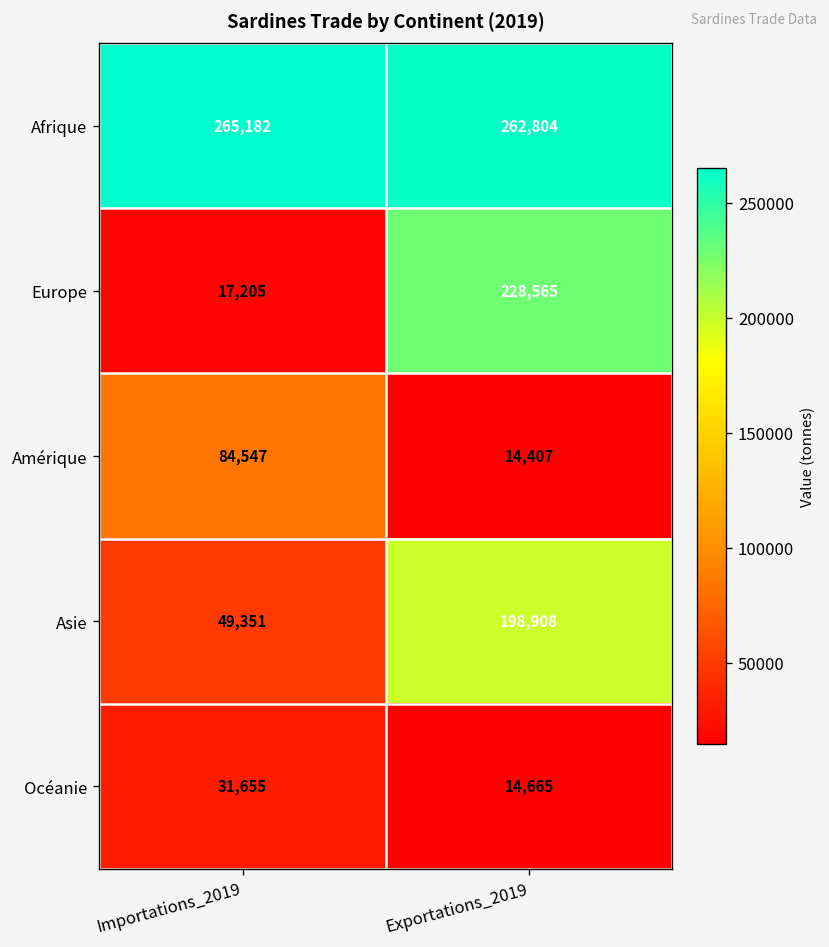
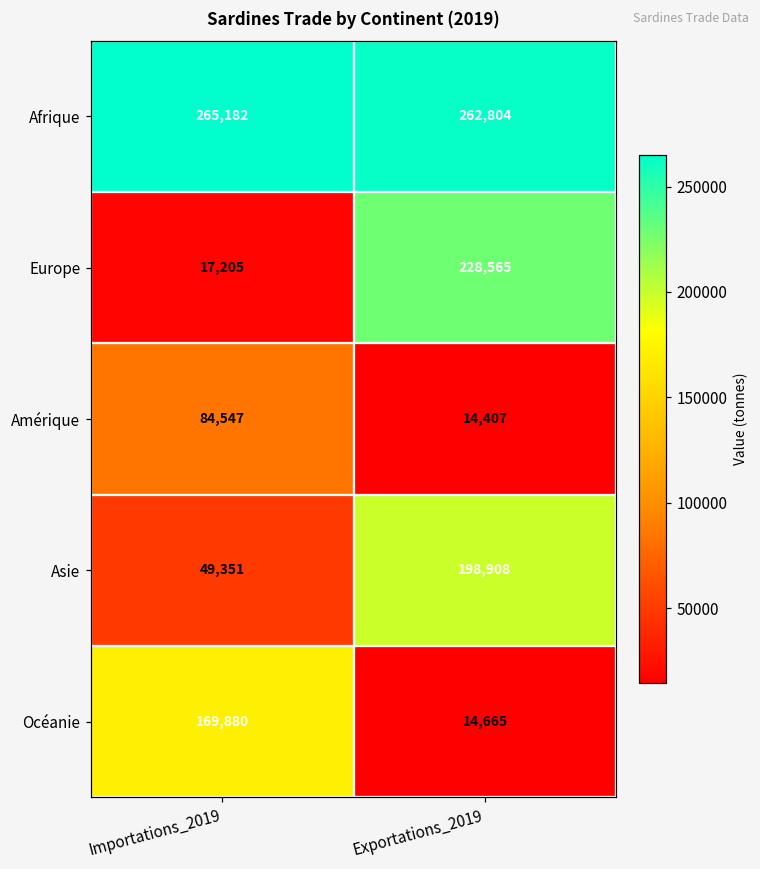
  {
    "Afrique": {
      "Importations_2019": "265,182",
      "Exportations_2019": "262,804"
    },
    "Europe": {
      "Importations_2019": "17,205",
      "Exportations_2019": "228,565"
    },
    "Amérique": {
      "Importations_2019": "84,547",
      "Exportations_2019": "14,407"
    },
    "Asie": {
      "Importations_2019": "49,351",
      "Exportations_2019": "198,908"
    },
    "Océanie": {
-     "Importations_2019": "31,655",
+     "Importations_2019": "169,880",
      "Exportations_2019": "14,665"
    }
  }
